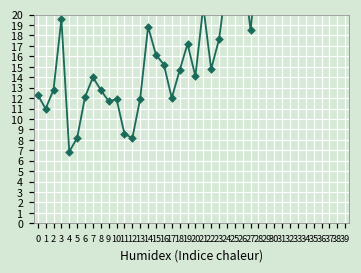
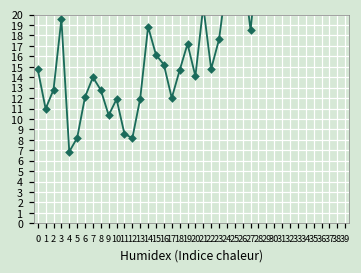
  {
-   "0": 12,
+   "0": 15,
    "1": 11,
    "2": 13,
    "3": 20,
    "4": 7,
    "5": 8,
    "6": 12,
    "7": 14,
    "8": 13,
-   "9": 12
+   "9": 10
  }
